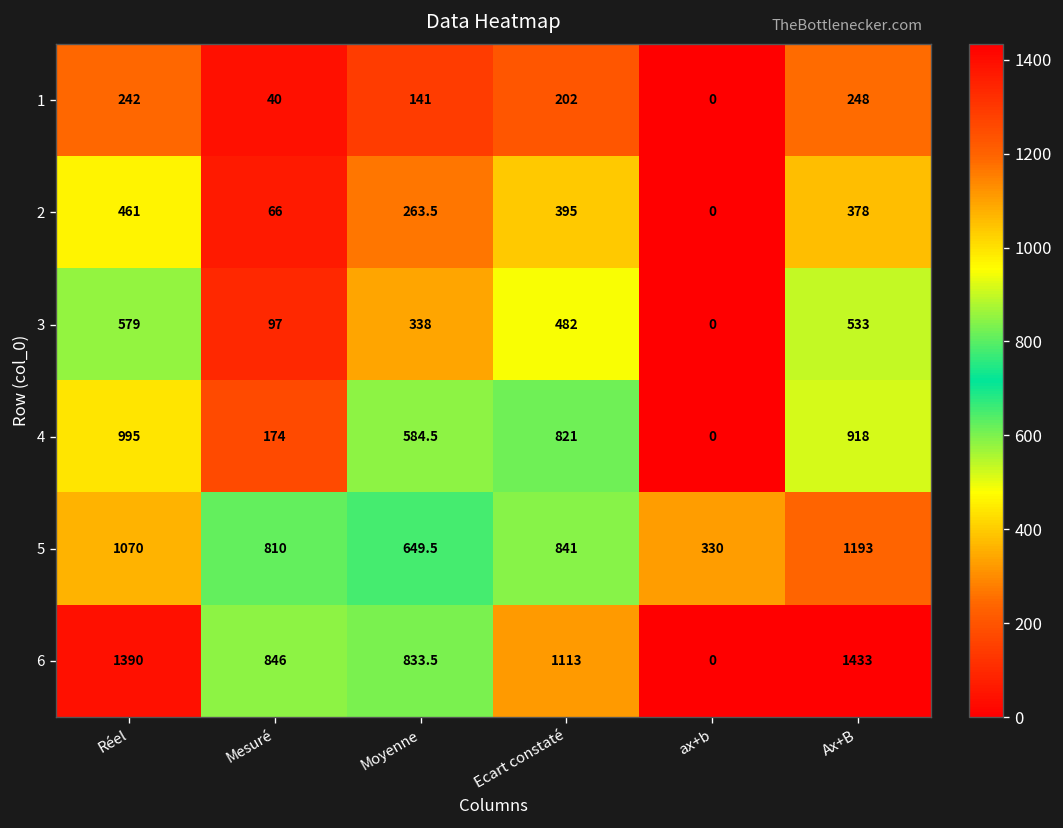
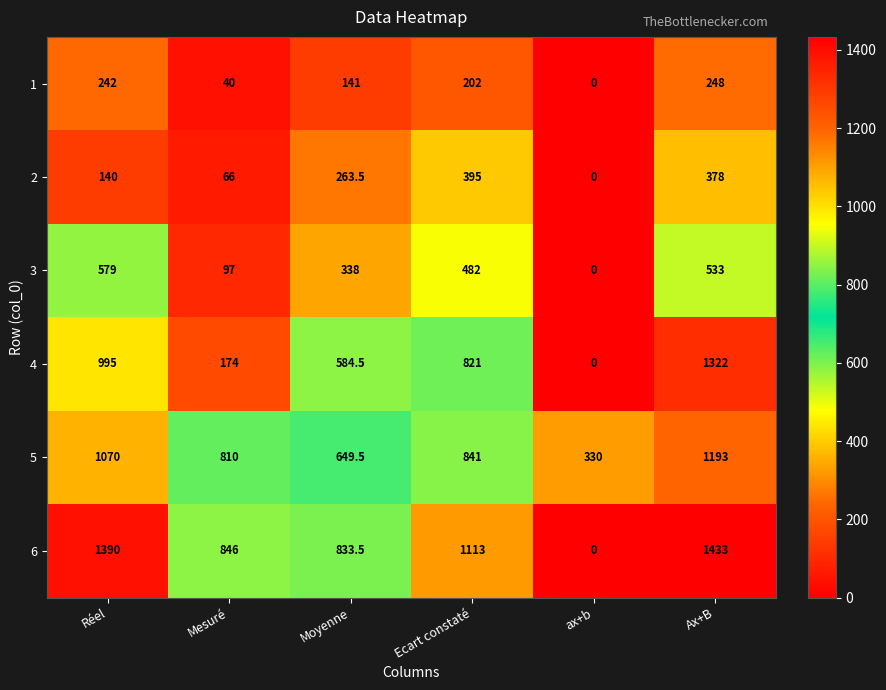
  {
    "1": {
      "Réel": 242,
      "Mesuré": 40,
      "Moyenne": 141,
      "Ecart constaté": 202,
      "ax+b": 0,
      "Ax+B": 248
    },
    "2": {
-     "Réel": 461,
+     "Réel": 140,
      "Mesuré": 66,
      "Moyenne": 263.5,
      "Ecart constaté": 395,
      "ax+b": 0,
      "Ax+B": 378
    },
    "3": {
      "Réel": 579,
      "Mesuré": 97,
      "Moyenne": 338,
      "Ecart constaté": 482,
      "ax+b": 0,
      "Ax+B": 533
    },
    "4": {
      "Réel": 995,
      "Mesuré": 174,
      "Moyenne": 584.5,
      "Ecart constaté": 821,
      "ax+b": 0,
-     "Ax+B": 918
+     "Ax+B": 1322
    },
    "5": {
      "Réel": 1070,
      "Mesuré": 810,
      "Moyenne": 649.5,
      "Ecart constaté": 841,
      "ax+b": 330,
      "Ax+B": 1193
    },
    "6": {
      "Réel": 1390,
      "Mesuré": 846,
      "Moyenne": 833.5,
      "Ecart constaté": 1113,
      "ax+b": 0,
      "Ax+B": 1433
    }
  }
